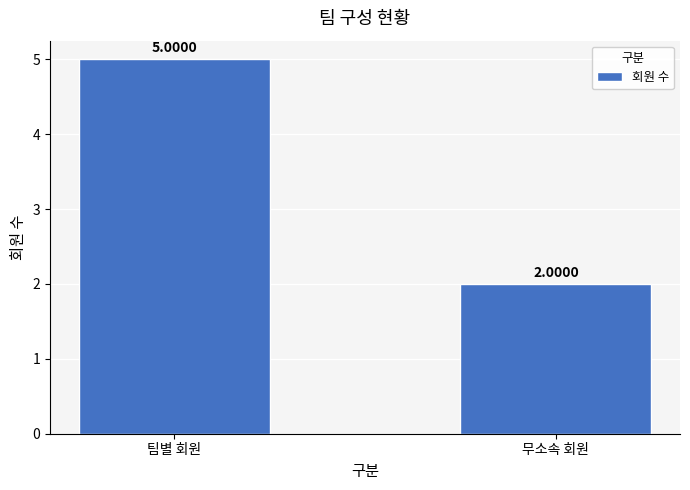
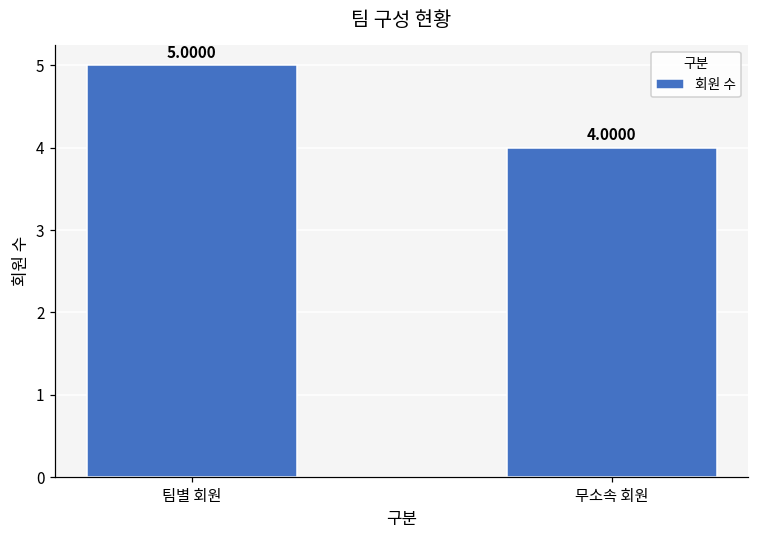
  {
    "팀별 회원": 5.0000,
-   "무소속 회원": 2.0000
+   "무소속 회원": 4.0000
  }
